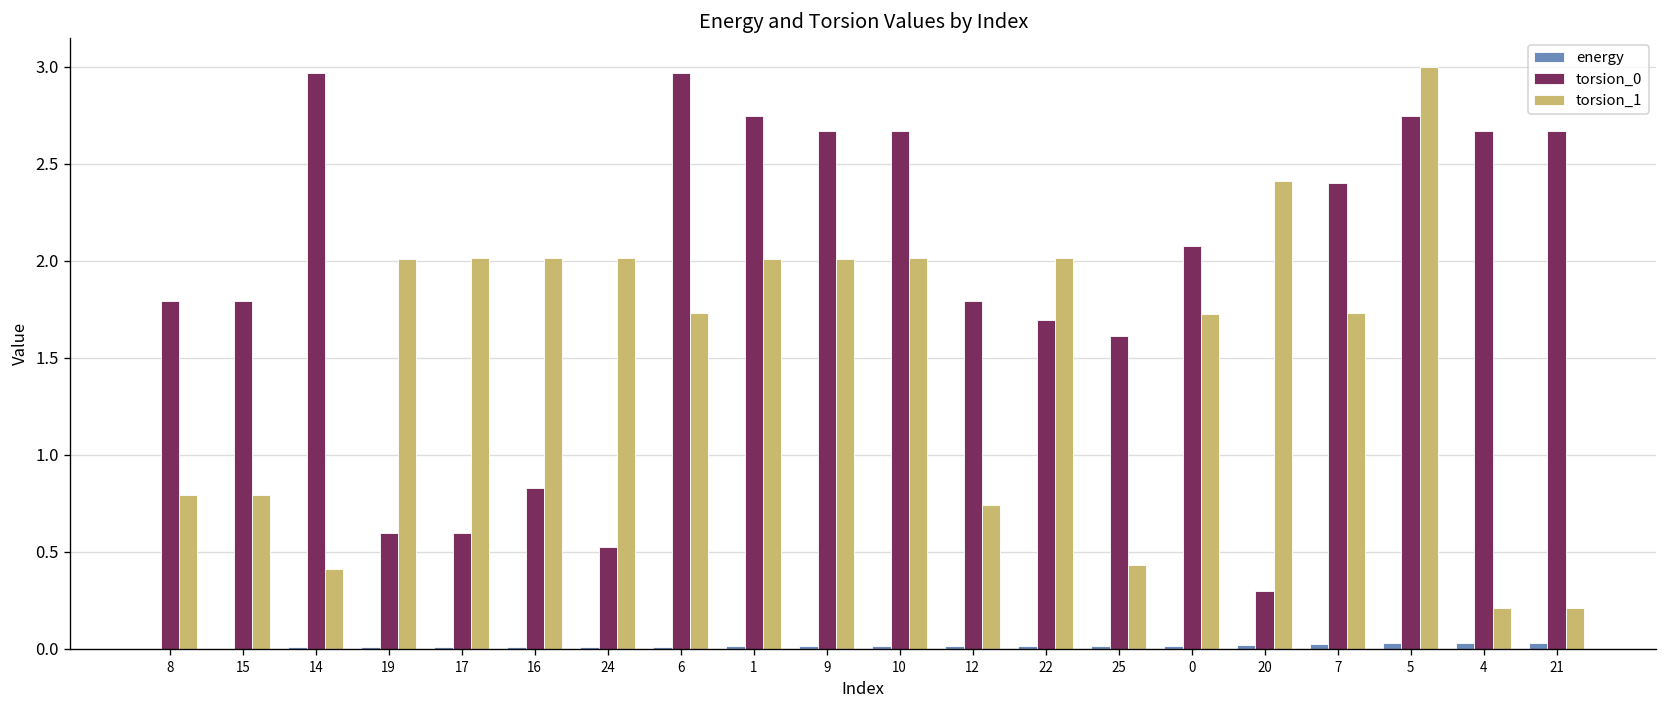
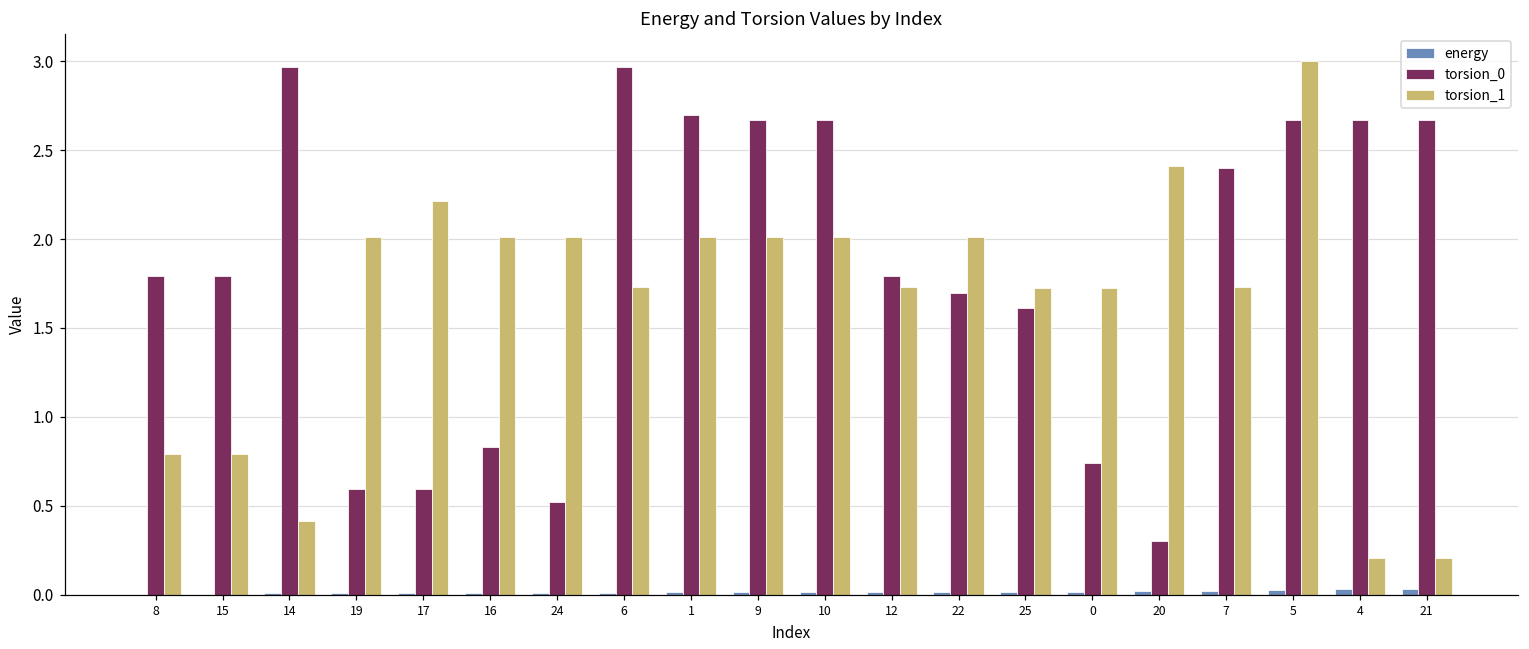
  {
    "energy": {
      "8": 0.00,
      "10": 0.02,
      "12": 0.02,
      "22": 0.02,
      "25": 0.02,
      "0": 0.02,
      "20": 0.02,
      "7": 0.02,
      "5": 0.03,
      "4": 0.03,
      "21": 0.03
    },
    "torsion_0": {
      "8": 1.79,
      "15": 1.79,
      "14": 2.97,
      "19": 0.59,
      "17": 0.59,
      "16": 0.83,
      "24": 0.52,
      "6": 2.97,
-     "1": 2.75,
+     "1": 2.70,
      "9": 2.67,
      "10": 2.67,
      "12": 1.79,
      "22": 1.70,
      "25": 1.61,
-     "0": 2.08,
+     "0": 0.74,
      "20": 0.30,
      "7": 2.40,
-     "5": 2.75,
+     "5": 2.67,
      "4": 2.67,
      "21": 2.67
    },
    "torsion_1": {
      "8": 0.79,
      "15": 0.79,
      "14": 0.41,
      "19": 2.01,
-     "17": 2.01,
+     "17": 2.21,
      "16": 2.01,
      "24": 2.01,
      "6": 1.73,
      "1": 2.01,
      "9": 2.01,
      "10": 2.01,
-     "12": 0.74,
+     "12": 1.73,
      "22": 2.01,
-     "25": 0.43,
+     "25": 1.72,
      "0": 1.72,
      "20": 2.41,
      "7": 1.73,
      "5": 3.00,
      "4": 0.21,
      "21": 0.21
    }
  }
